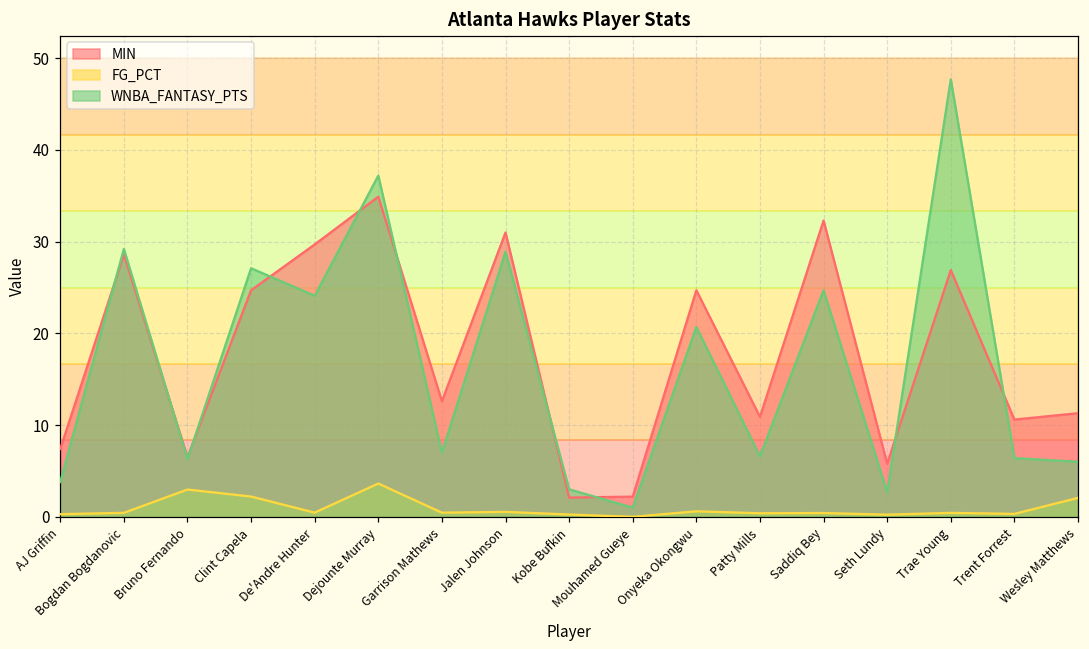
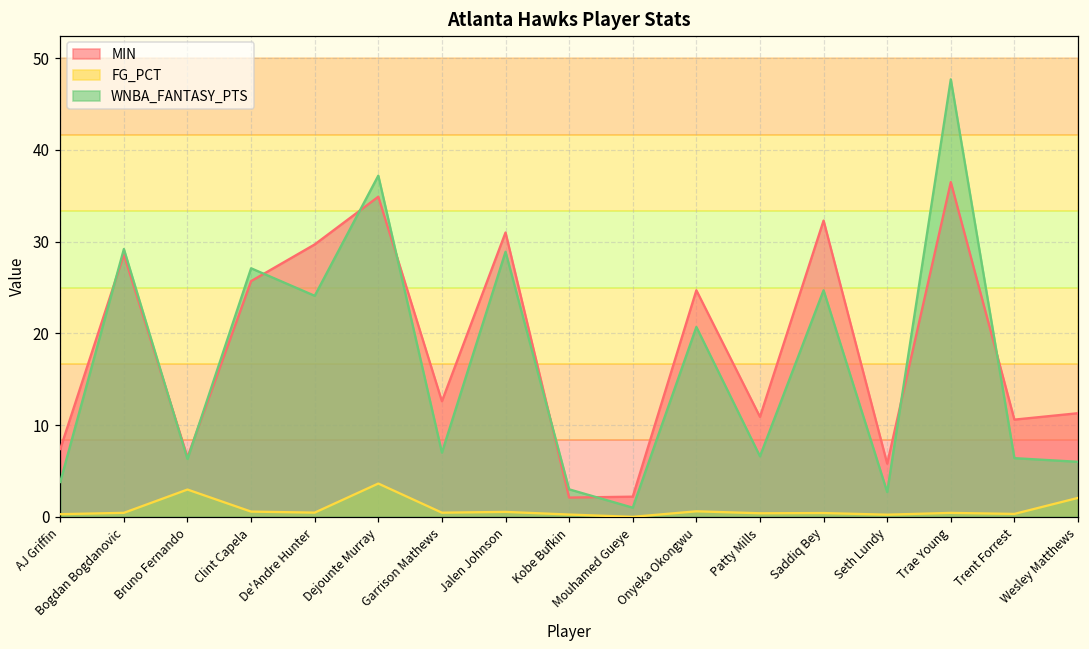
  {
    "MIN": {
      "AJ Griffin": 7,
      "Bogdan Bogdanovic": 29,
-     "Clint Capela": 25,
+     "Clint Capela": 26,
      "De'Andre Hunter": 30,
      "Dejounte Murray": 35,
      "Garrison Mathews": 13,
      "Jalen Johnson": 31,
      "Kobe Bufkin": 2,
      "Mouhamed Gueye": 2,
      "Onyeka Okongwu": 25,
      "Patty Mills": 11,
      "Saddiq Bey": 32,
      "Seth Lundy": 6,
-     "Trae Young": 27,
+     "Trae Young": 37,
      "Trent Forrest": 11,
      "Wesley Matthews": 11
    },
    "FG_PCT": {
      "AJ Griffin": 0,
      "Bogdan Bogdanovic": 0,
      "Bruno Fernando": 3,
-     "Clint Capela": 2,
+     "Clint Capela": 1,
      "De'Andre Hunter": 0,
      "Dejounte Murray": 4,
      "Garrison Mathews": 0,
      "Jalen Johnson": 1,
      "Kobe Bufkin": 0,
      "Mouhamed Gueye": 0,
      "Onyeka Okongwu": 1,
      "Patty Mills": 0,
      "Saddiq Bey": 0,
      "Seth Lundy": 0,
      "Trae Young": 0,
      "Trent Forrest": 0,
      "Wesley Matthews": 2
    },
    "WNBA_FANTASY_PTS": {
      "AJ Griffin": 4,
      "Bogdan Bogdanovic": 29,
      "Clint Capela": 27,
      "De'Andre Hunter": 24,
      "Dejounte Murray": 37,
      "Garrison Mathews": 7,
      "Jalen Johnson": 29,
      "Kobe Bufkin": 3,
      "Mouhamed Gueye": 1,
      "Onyeka Okongwu": 21,
      "Patty Mills": 7,
      "Saddiq Bey": 25,
      "Seth Lundy": 3,
      "Trae Young": 48,
      "Trent Forrest": 6,
      "Wesley Matthews": 6
    }
  }
